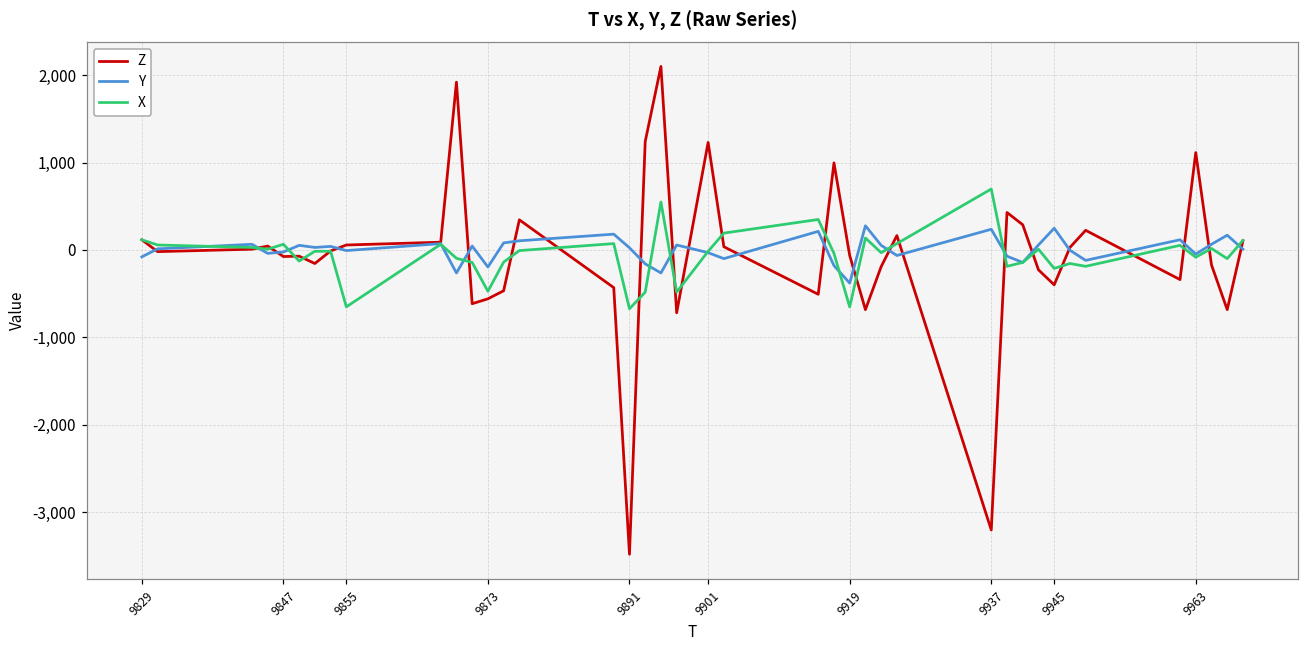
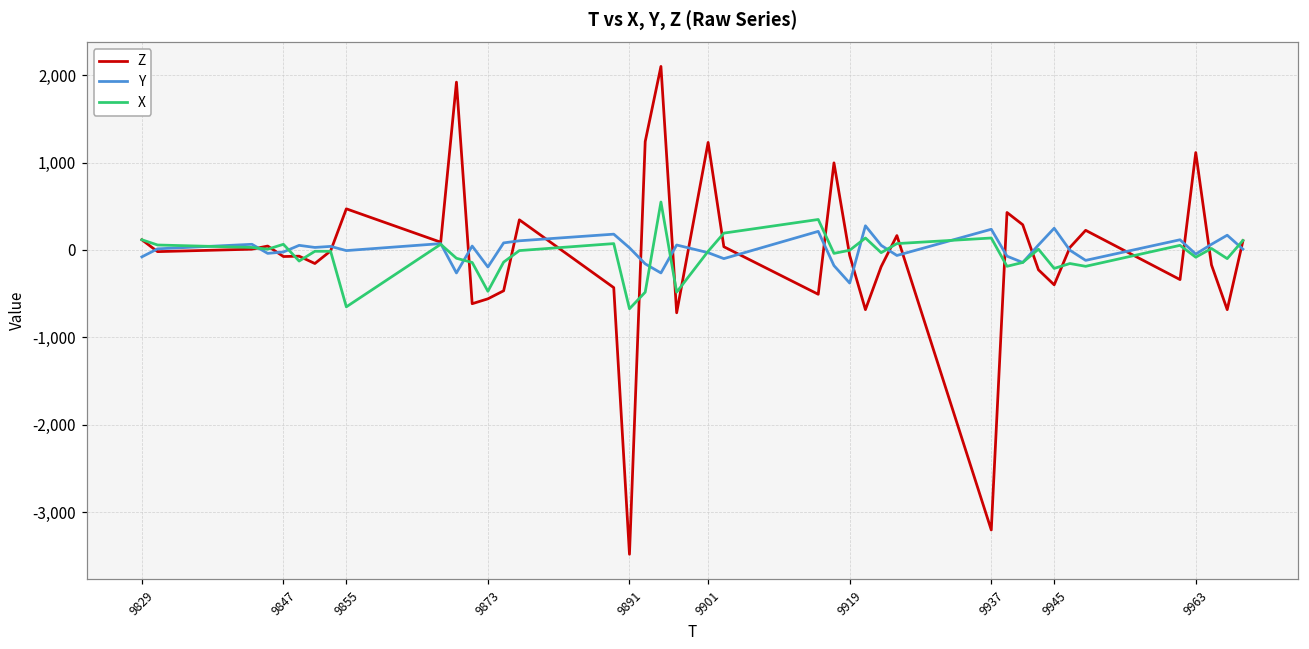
  {
    "Z": {
      "9847": "-100",
-     "9855": "100",
+     "9855": "500",
      "9873": "-600",
      "9891": "-3,500",
      "9901": "1,200",
      "9919": "-100",
      "9937": "-3,200",
      "9945": "-400",
      "9963": "1,100"
    },
    "Y": {
      "9829": "-100",
      "9847": "0",
      "9855": "0",
      "9873": "-200",
      "9891": "0",
      "9919": "-400",
      "9937": "200",
      "9945": "200",
      "9963": "0"
    },
    "X": {
      "9847": "100",
      "9855": "-700",
      "9873": "-500",
      "9891": "-700",
-     "9919": "-700",
-     "9937": "700",
+     "9919": "0",
+     "9937": "100",
      "9945": "-200",
      "9963": "-100"
    }
  }
